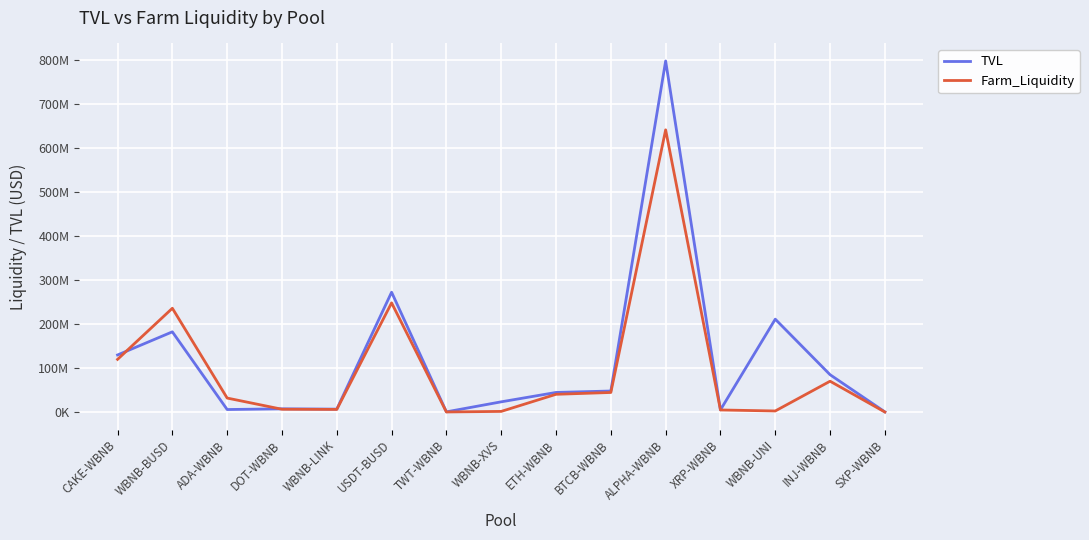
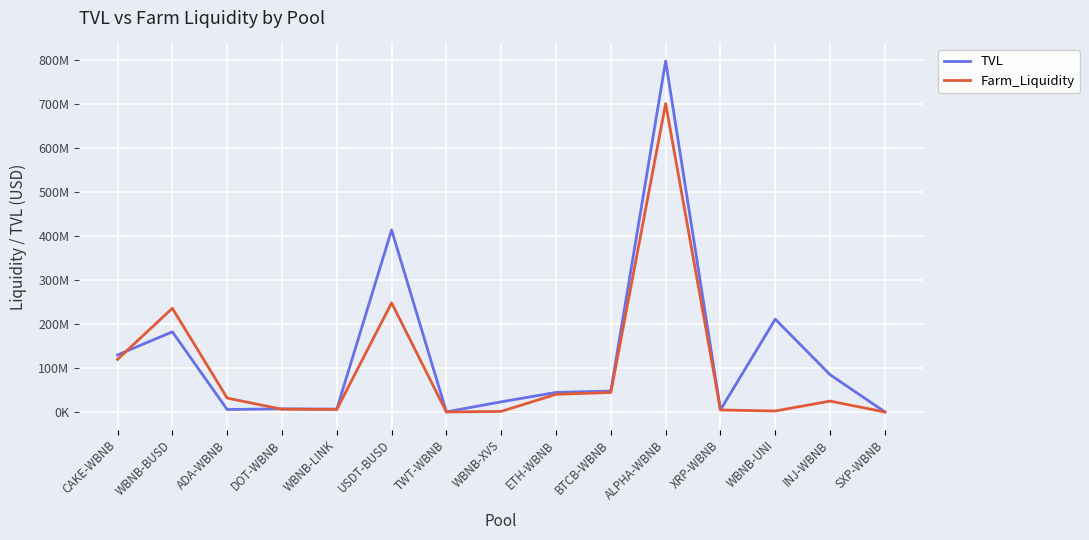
  {
    "TVL": {
      "CAKE-WBNB": 130000000,
      "WBNB-BUSD": 180000000,
      "ADA-WBNB": 10000000,
-     "USDT-BUSD": 270000000,
+     "USDT-BUSD": 410000000,
      "WBNB-XVS": 20000000,
      "ALPHA-WBNB": 800000000,
      "WBNB-UNI": 210000000,
      "INJ-WBNB": 90000000
    },
    "Farm_Liquidity": {
      "CAKE-WBNB": 120000000,
      "WBNB-BUSD": 240000000,
      "ADA-WBNB": 30000000,
      "USDT-BUSD": 250000000,
      "WBNB-XVS": 0,
-     "ALPHA-WBNB": 640000000,
+     "ALPHA-WBNB": 700000000,
      "WBNB-UNI": 0,
-     "INJ-WBNB": 70000000
+     "INJ-WBNB": 30000000
    }
  }
